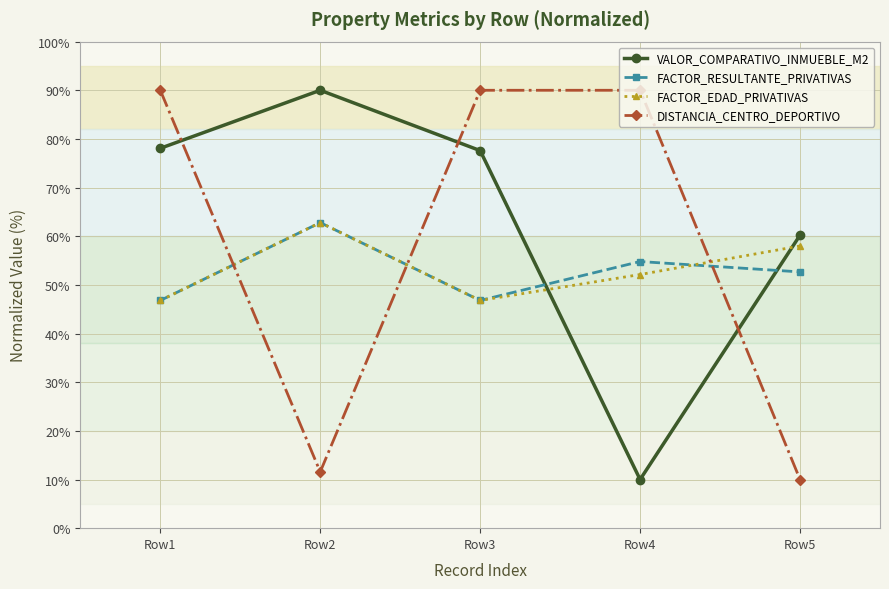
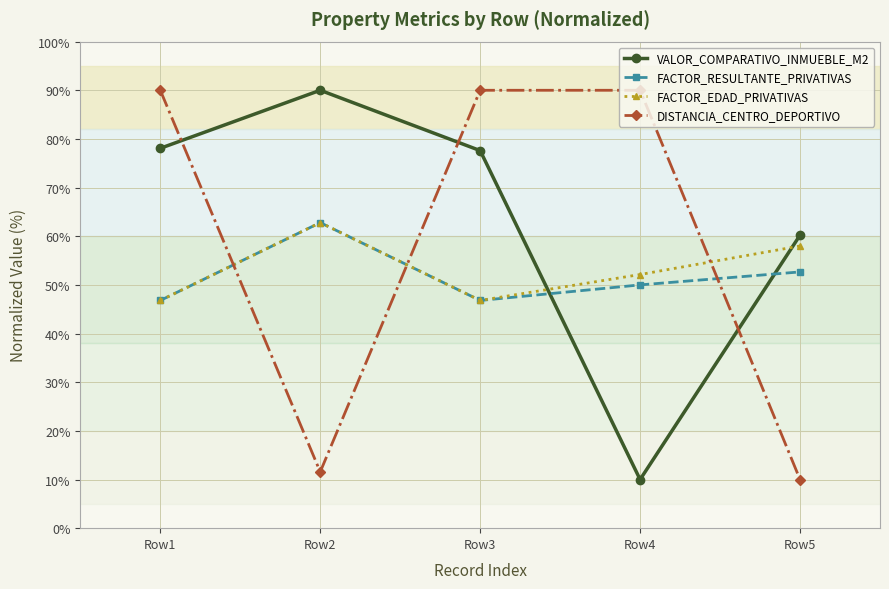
  {
    "VALOR_COMPARATIVO_INMUEBLE_M2": {
      "Row1": "78%",
      "Row2": "90%",
      "Row3": "78%",
      "Row4": "10%",
      "Row5": "60%"
    },
    "FACTOR_RESULTANTE_PRIVATIVAS": {
-     "Row4": "55%",
+     "Row4": "50%",
      "Row5": "53%"
    },
    "FACTOR_EDAD_PRIVATIVAS": {
      "Row4": "52%",
      "Row5": "58%"
    },
    "DISTANCIA_CENTRO_DEPORTIVO": {
      "Row1": "90%",
      "Row2": "12%",
      "Row3": "90%",
      "Row5": "10%"
    }
  }
